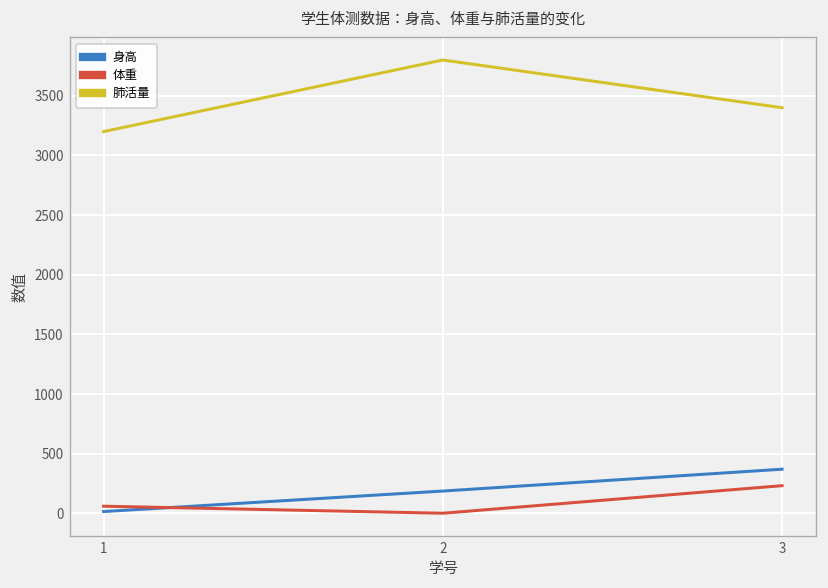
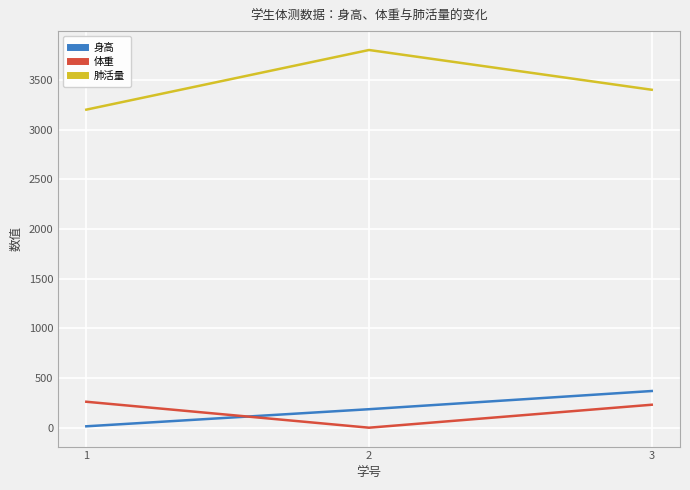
  {
    "身高": {
      "1": 0,
      "2": 200,
      "3": 400
    },
    "体重": {
-     "1": 100,
+     "1": 300,
      "2": 0,
      "3": 200
    },
    "肺活量": {
      "1": 3200,
      "2": 3800,
      "3": 3400
    }
  }
